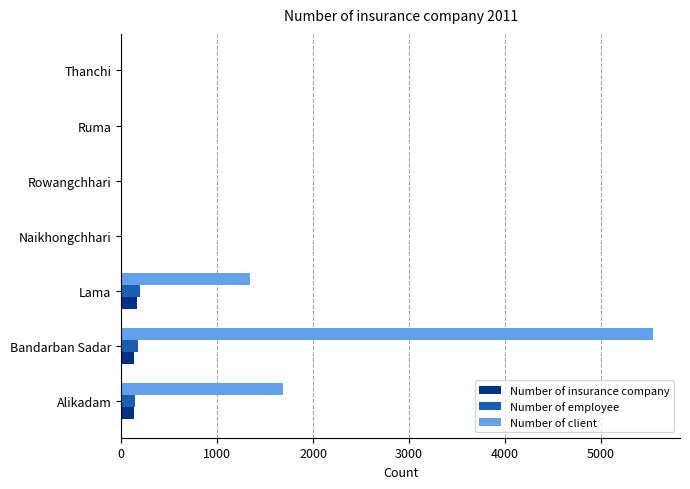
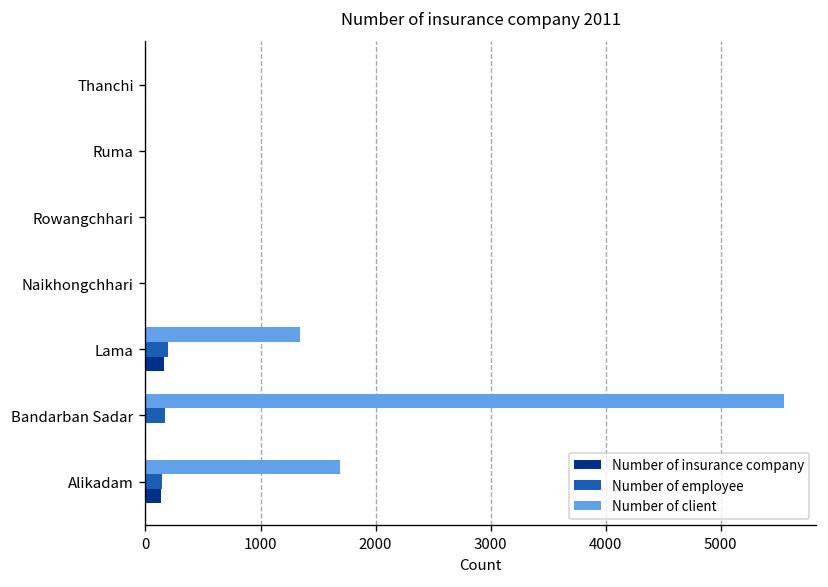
  {
    "Number of insurance company": {
      "Thanchi": 0,
      "Ruma": 0,
      "Rowangchhari": 0,
      "Naikhongchhari": 0,
      "Lama": 200,
-     "Bandarban Sadar": 100,
+     "Bandarban Sadar": 0,
      "Alikadam": 100
    },
    "Number of employee": {
      "Thanchi": 0,
      "Ruma": 0,
      "Rowangchhari": 0,
      "Naikhongchhari": 0,
      "Lama": 200,
      "Bandarban Sadar": 200,
      "Alikadam": 100
    },
    "Number of client": {
      "Thanchi": 0,
      "Ruma": 0,
      "Rowangchhari": 0,
      "Naikhongchhari": 0,
      "Lama": 1300,
      "Bandarban Sadar": 5600,
      "Alikadam": 1700
    }
  }
